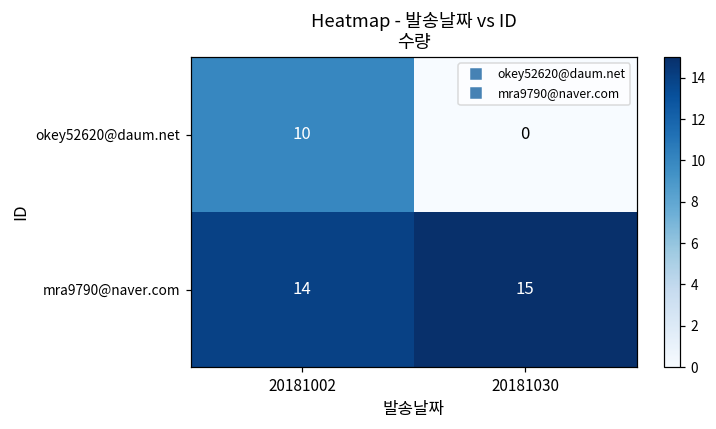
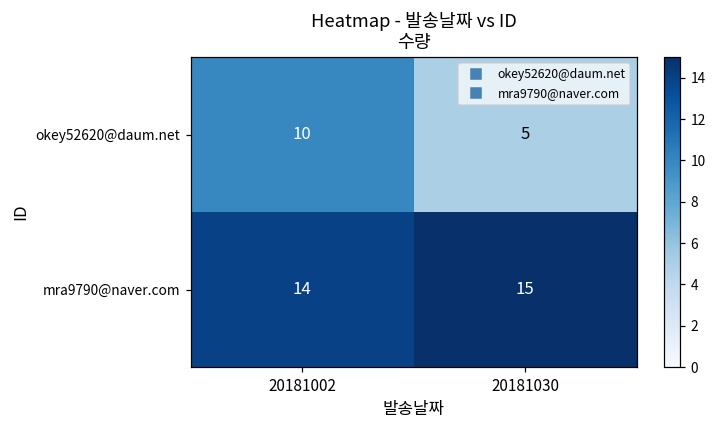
  {
    "okey52620@daum.net": {
      "20181002": 10,
-     "20181030": 0
+     "20181030": 5
    },
    "mra9790@naver.com": {
      "20181002": 14,
      "20181030": 15
    }
  }
